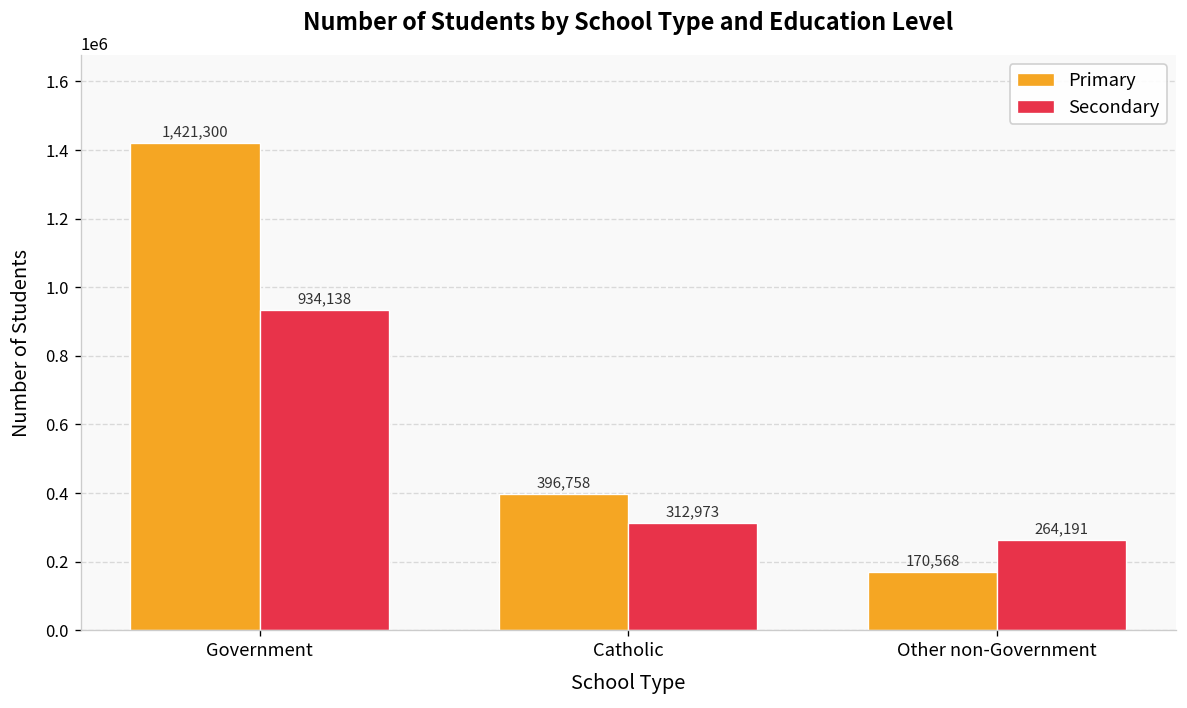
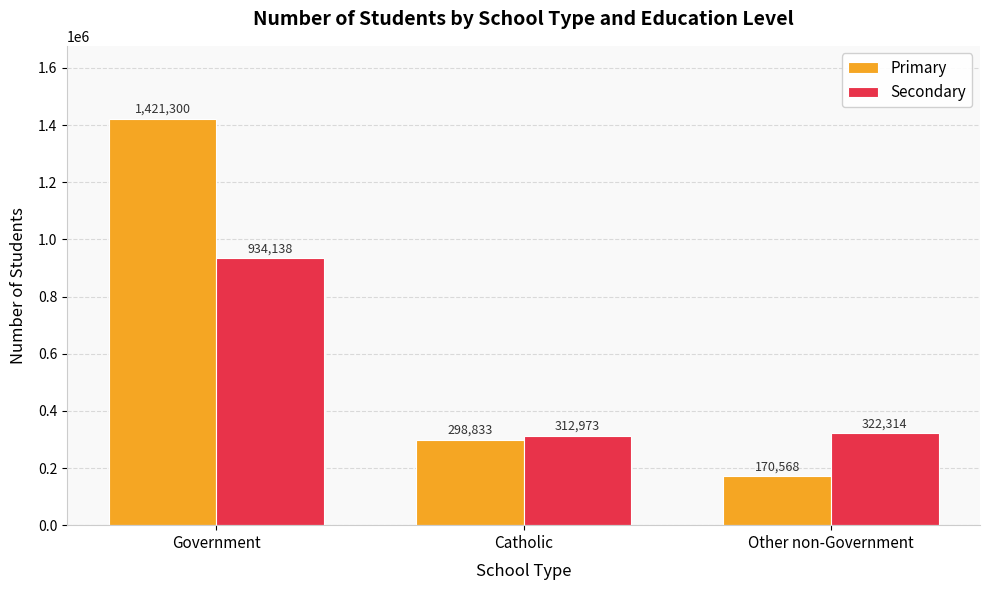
  {
    "Primary": {
      "Government": "1,421,300",
-     "Catholic": "396,758",
+     "Catholic": "298,833",
      "Other non-Government": "170,568"
    },
    "Secondary": {
      "Government": "934,138",
      "Catholic": "312,973",
-     "Other non-Government": "264,191"
+     "Other non-Government": "322,314"
    }
  }
